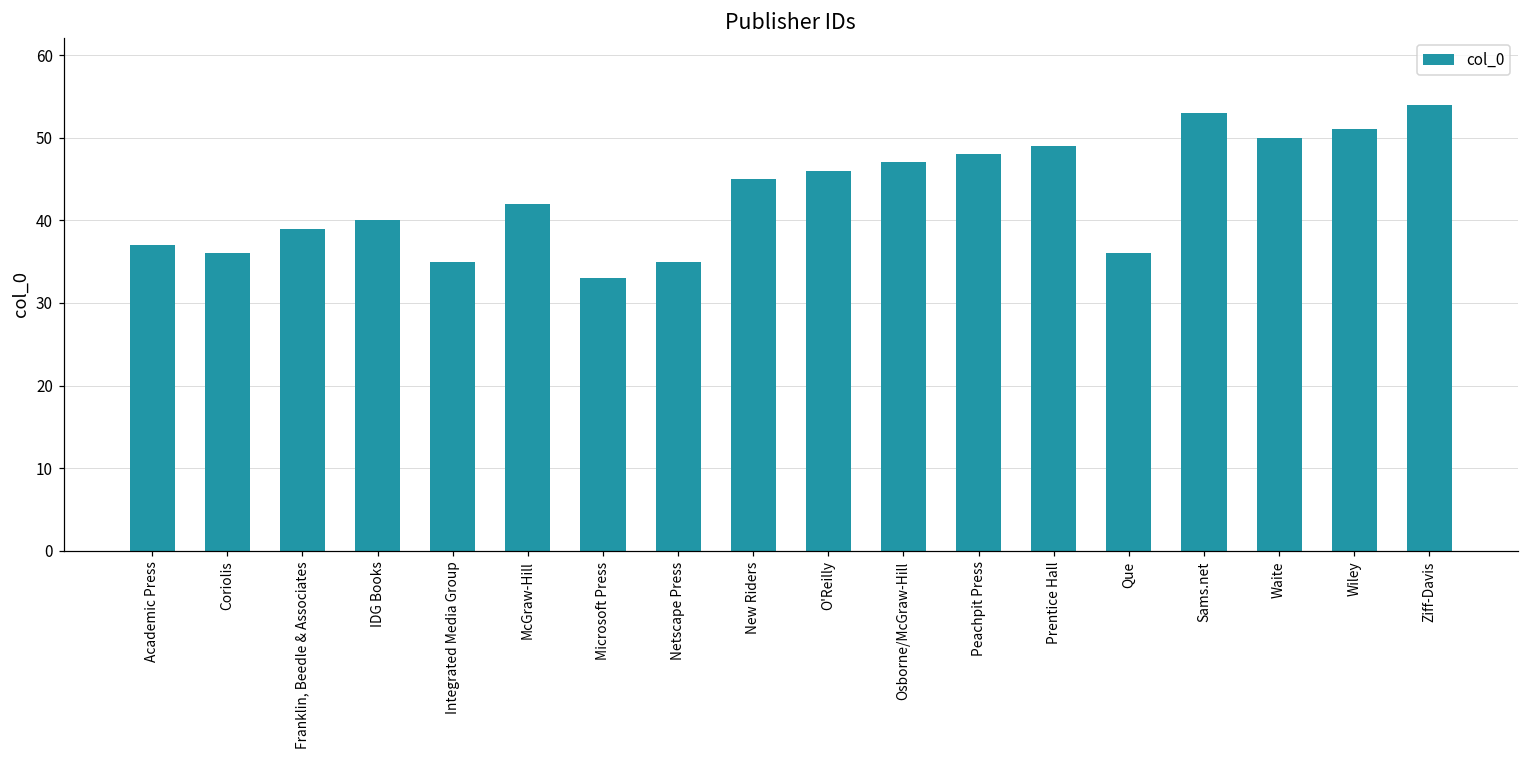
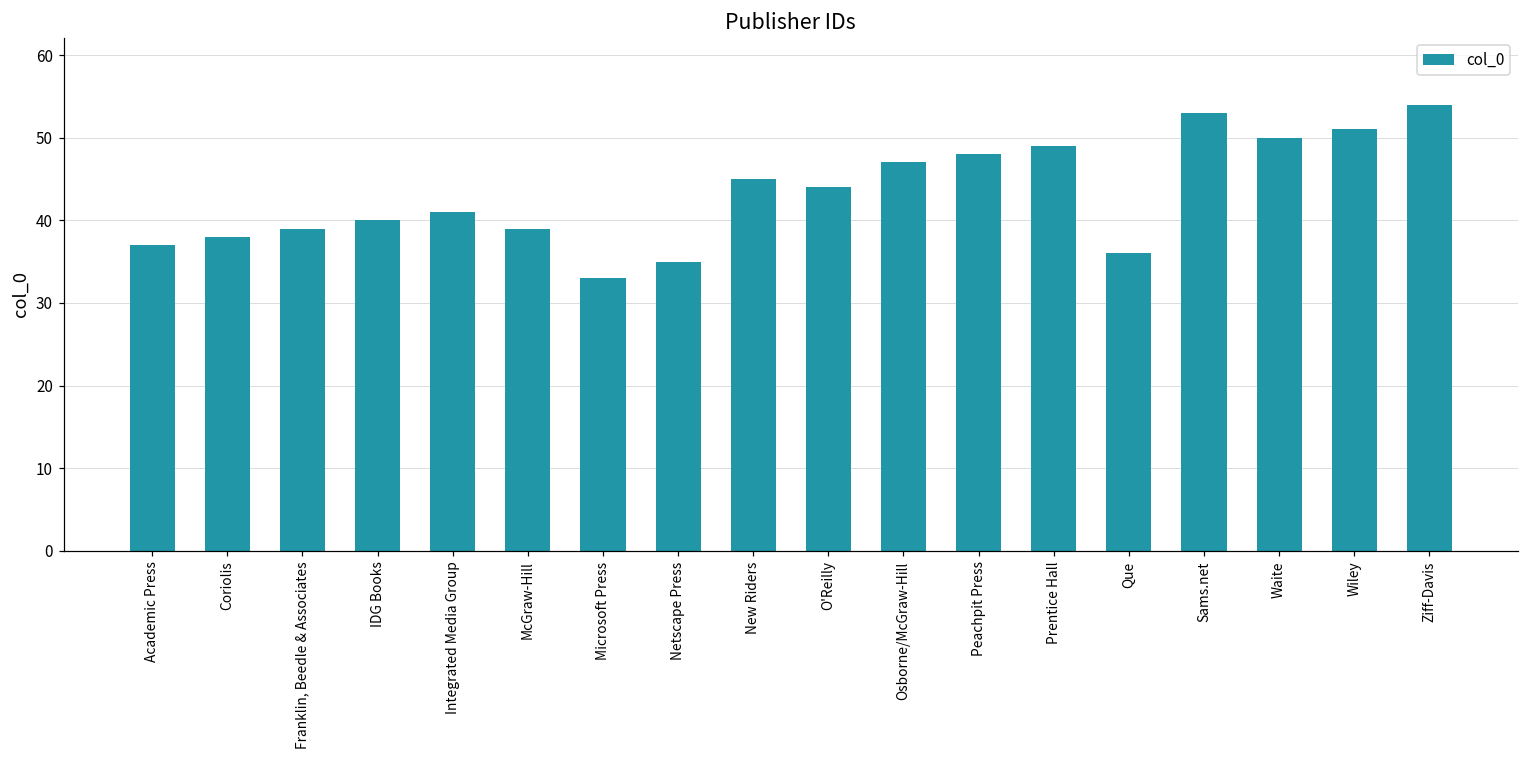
  {
    "Academic Press": 37,
-   "Coriolis": 36,
+   "Coriolis": 38,
    "Franklin, Beedle & Associates": 39,
    "IDG Books": 40,
-   "Integrated Media Group": 35,
-   "McGraw-Hill": 42,
+   "Integrated Media Group": 41,
+   "McGraw-Hill": 39,
    "Microsoft Press": 33,
    "Netscape Press": 35,
    "New Riders": 45,
-   "O'Reilly": 46,
+   "O'Reilly": 44,
    "Osborne/McGraw-Hill": 47,
    "Peachpit Press": 48,
    "Prentice Hall": 49,
    "Que": 36,
    "Sams.net": 53,
    "Waite": 50,
    "Wiley": 51,
    "Ziff-Davis": 54
  }
